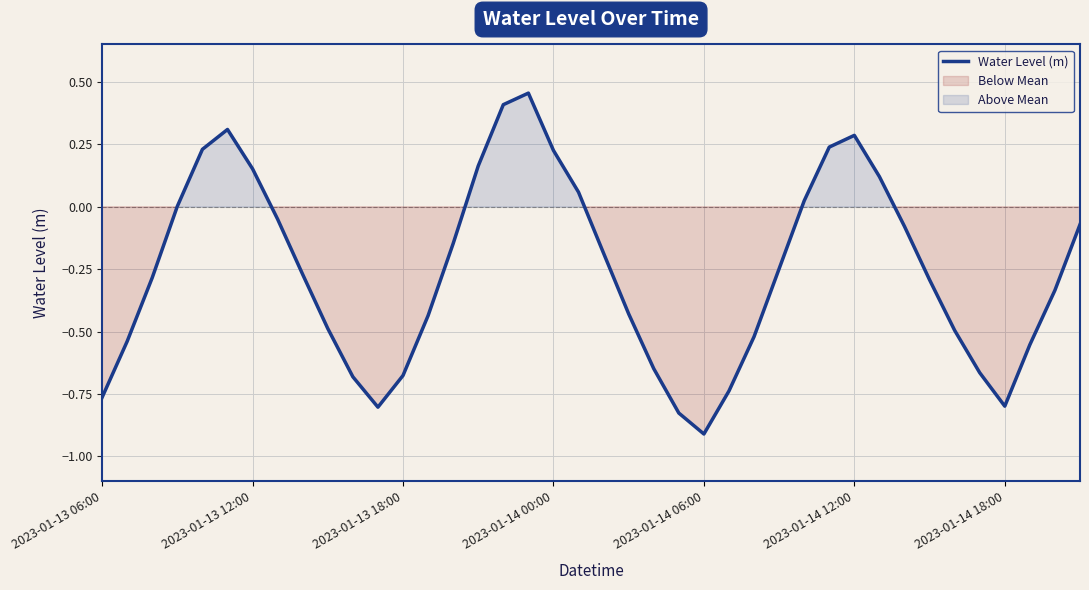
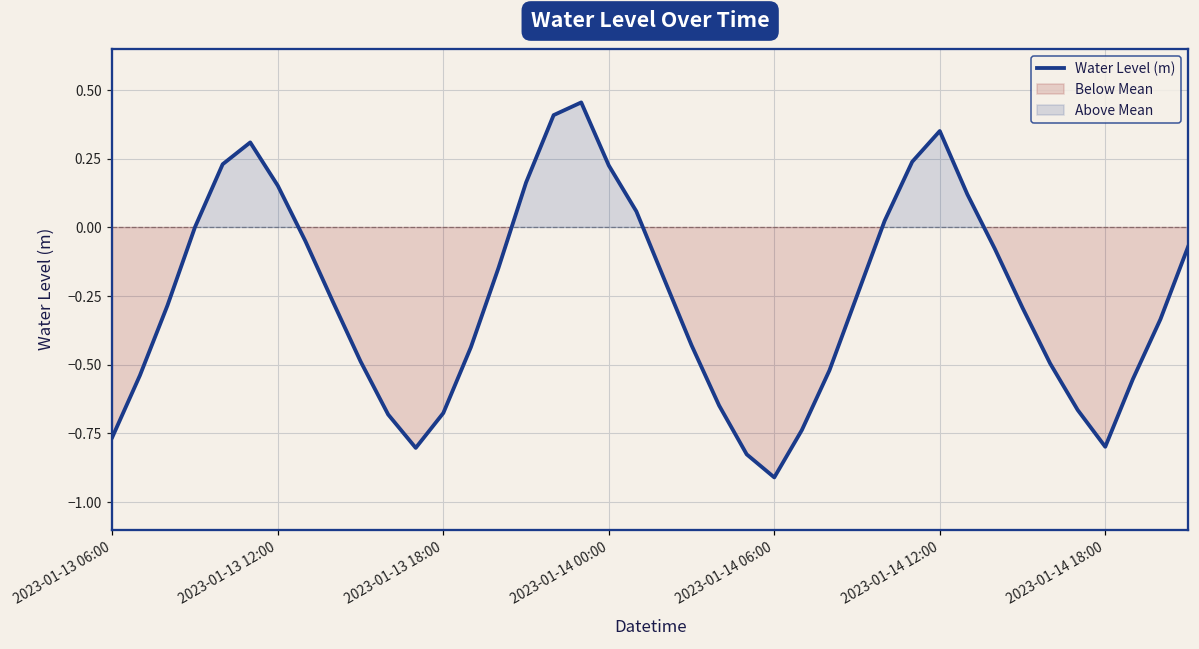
  {
    "2023-01-13 06:00": -0.76,
    "2023-01-13 12:00": 0.15,
    "2023-01-13 18:00": -0.68,
    "2023-01-14 00:00": 0.23,
    "2023-01-14 06:00": -0.91,
-   "2023-01-14 12:00": 0.29,
+   "2023-01-14 12:00": 0.35,
    "2023-01-14 18:00": -0.80
  }
